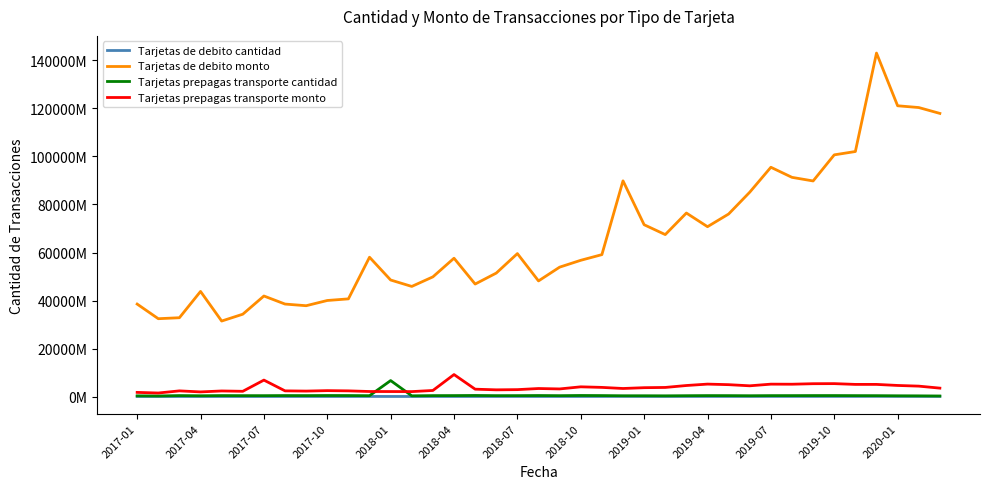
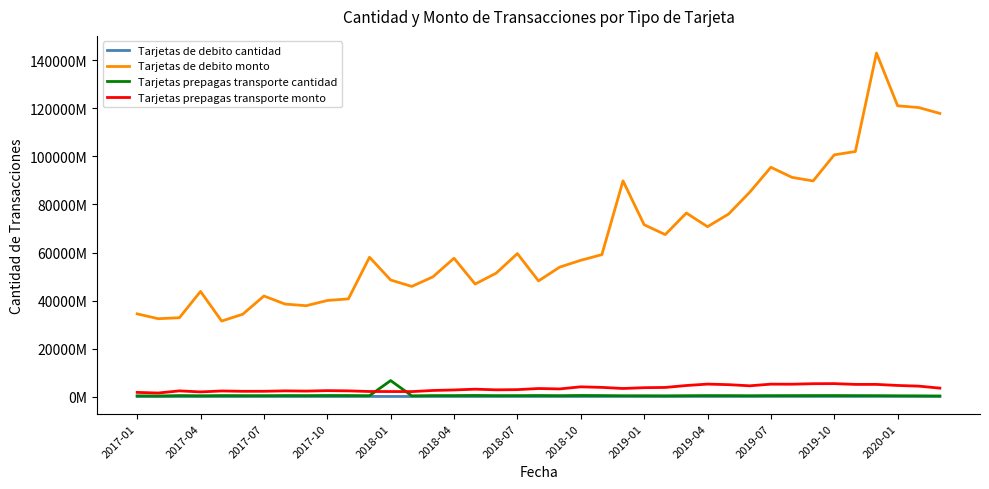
  {
    "Tarjetas de debito cantidad": {
      "2018-01": 0
    },
    "Tarjetas de debito monto": {
-     "2017-01": 39000000000,
+     "2017-01": 34000000000,
      "2017-04": 44000000000,
      "2017-07": 42000000000,
      "2017-10": 40000000000,
      "2018-01": 49000000000,
      "2018-04": 58000000000,
      "2018-07": 60000000000,
      "2018-10": 57000000000,
      "2019-01": 72000000000,
      "2019-04": 71000000000,
      "2019-07": 95000000000,
      "2019-10": 101000000000,
      "2020-01": 121000000000
    },
    "Tarjetas prepagas transporte cantidad": {
      "2018-01": 7000000000
    },
    "Tarjetas prepagas transporte monto": {
      "2017-01": 2000000000,
      "2017-04": 2000000000,
-     "2017-07": 7000000000,
+     "2017-07": 2000000000,
      "2017-10": 2000000000,
      "2018-01": 2000000000,
-     "2018-04": 9000000000,
+     "2018-04": 3000000000,
      "2018-07": 3000000000,
      "2018-10": 4000000000,
      "2019-01": 4000000000,
      "2019-04": 5000000000,
      "2019-07": 5000000000,
      "2019-10": 5000000000,
      "2020-01": 5000000000
    }
  }
